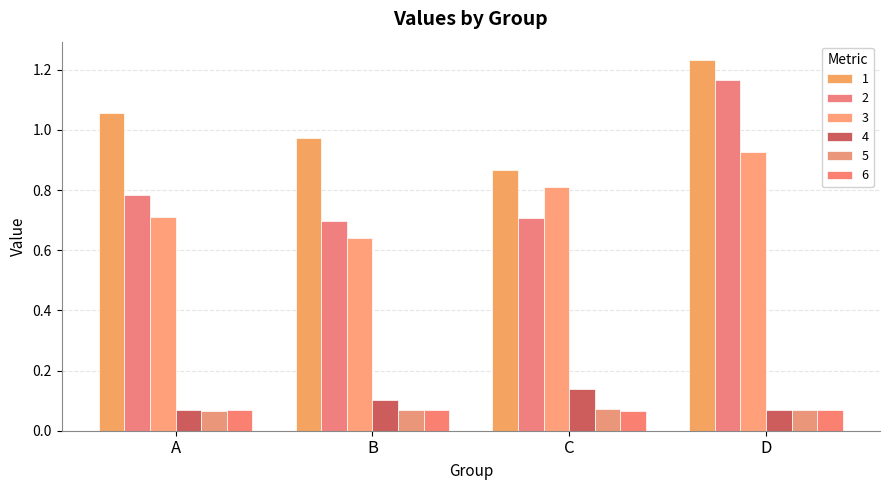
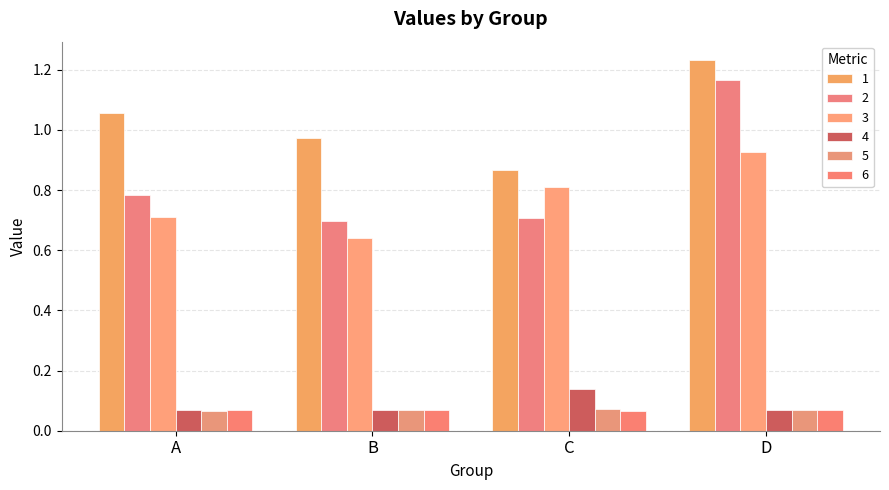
  {
    "4": {
      "A": 0.07,
-     "B": 0.10,
+     "B": 0.07,
      "C": 0.14,
      "D": 0.07
    }
  }
